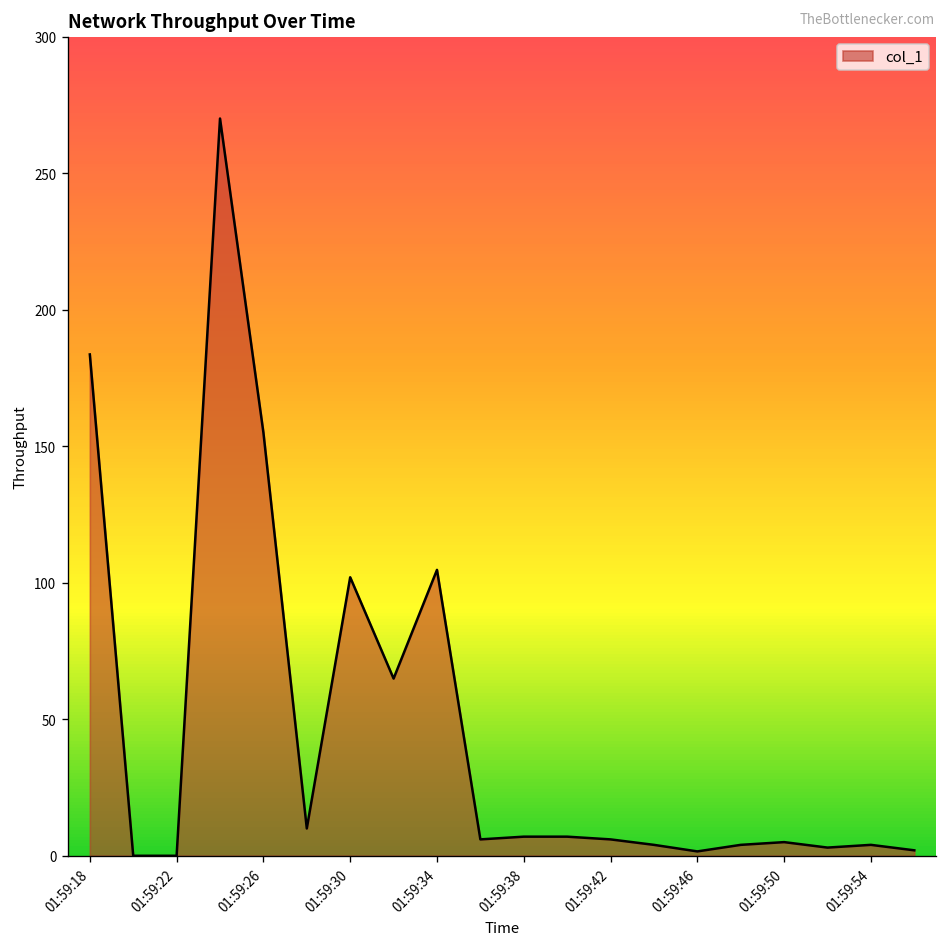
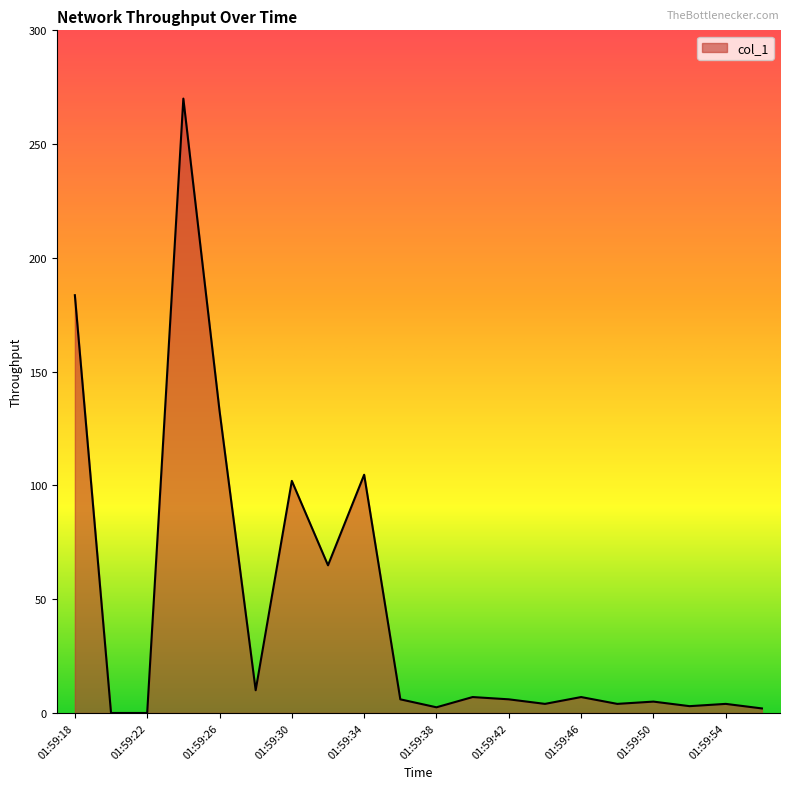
  {
    "01:59:18": 184,
    "01:59:22": 0,
-   "01:59:26": 155,
+   "01:59:26": 133,
    "01:59:30": 102,
    "01:59:34": 105,
-   "01:59:38": 7,
+   "01:59:38": 3,
    "01:59:42": 6,
-   "01:59:46": 2,
+   "01:59:46": 7,
    "01:59:50": 5,
    "01:59:54": 4
  }
